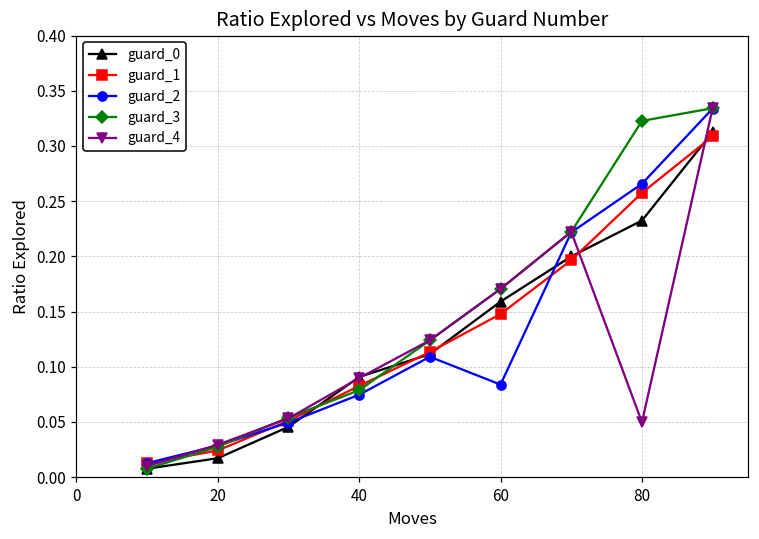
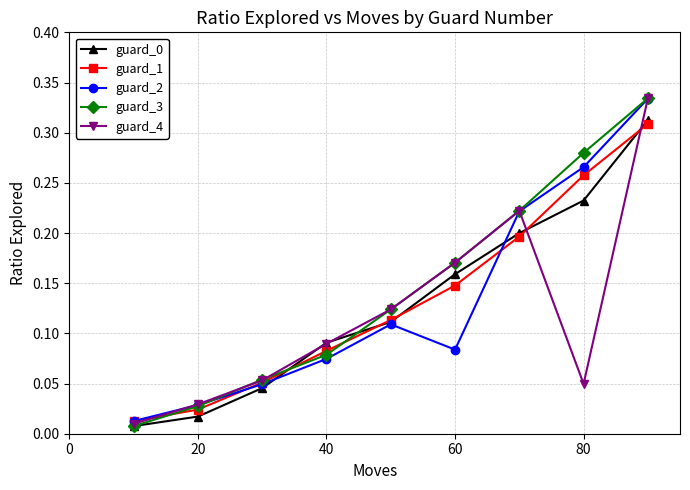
  {
    "guard_0": {
      "20": 0.017,
      "60": 0.159,
      "80": 0.232
    },
    "guard_1": {
      "20": 0.024,
      "40": 0.083,
      "60": 0.148,
      "80": 0.258
    },
    "guard_2": {
      "40": 0.075,
      "60": 0.084,
      "80": 0.266
    },
    "guard_3": {
      "40": 0.079,
-     "80": 0.323
+     "80": 0.280
    },
    "guard_4": {
      "80": 0.050
    }
  }
